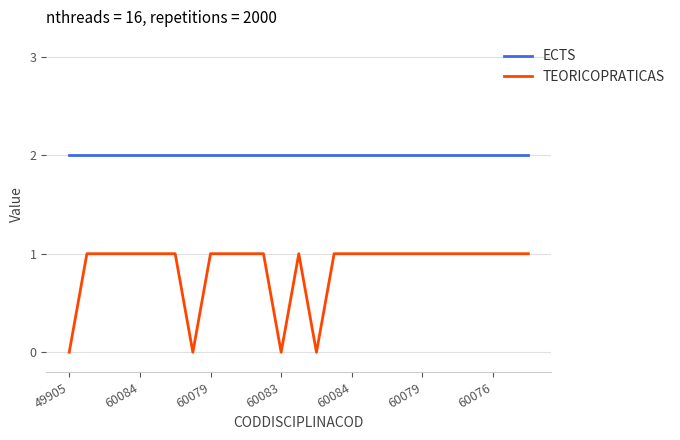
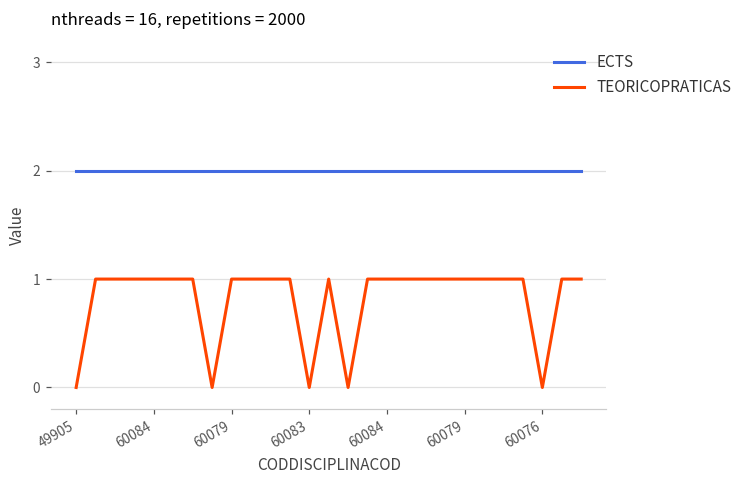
  {
    "ECTS": {
      "49905": 2,
      "60083": 2,
      "60076": 2
    },
    "TEORICOPRATICAS": {
      "49905": 0,
      "60083": 0,
-     "60076": 1
+     "60076": 0
    }
  }
